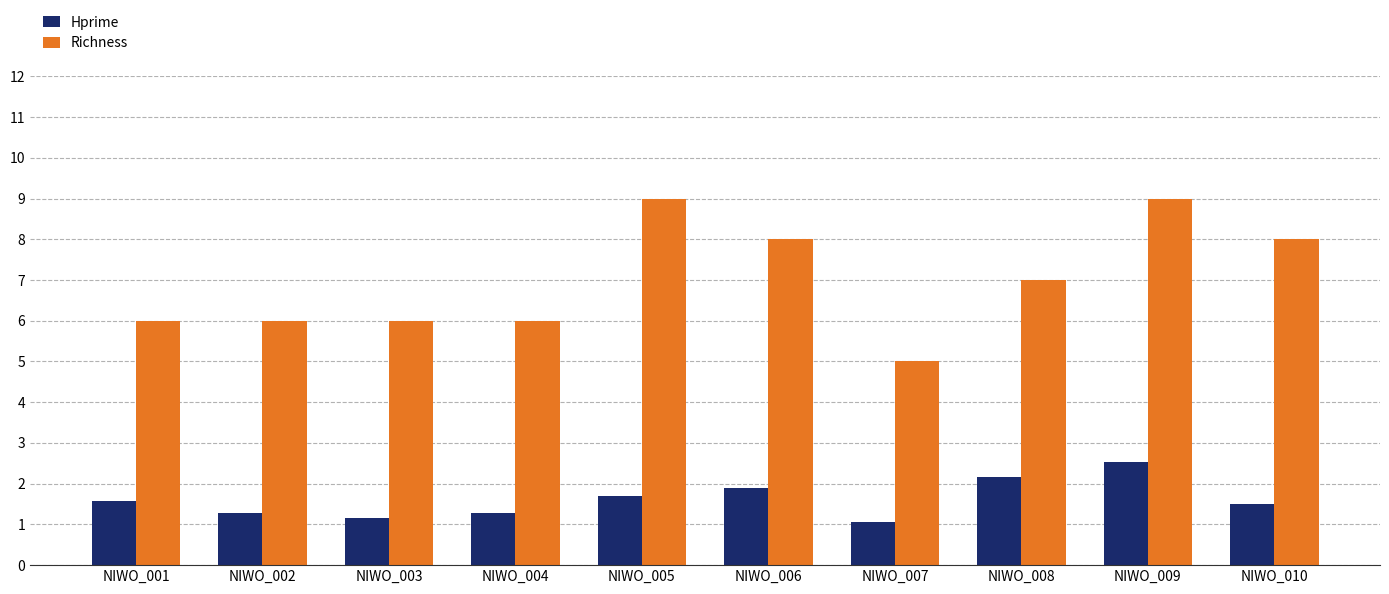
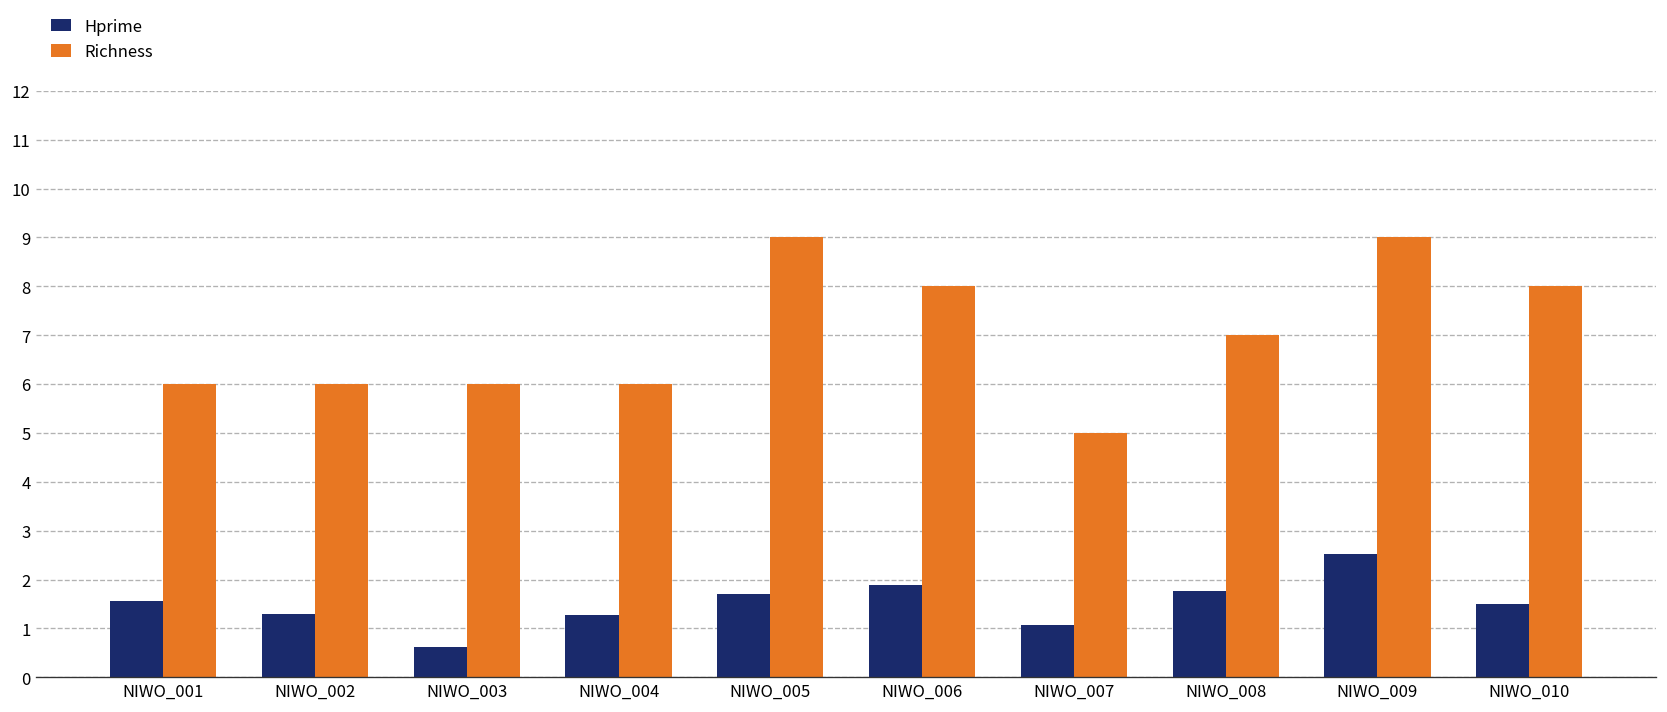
  {
    "Hprime": {
      "NIWO_001": 1.6,
      "NIWO_002": 1.3,
-     "NIWO_003": 1.2,
+     "NIWO_003": 0.6,
      "NIWO_004": 1.3,
      "NIWO_005": 1.7,
      "NIWO_006": 1.9,
      "NIWO_007": 1.1,
-     "NIWO_008": 2.2,
+     "NIWO_008": 1.8,
      "NIWO_009": 2.5,
      "NIWO_010": 1.5
    },
    "Richness": {
      "NIWO_001": 6.0,
      "NIWO_002": 6.0,
      "NIWO_003": 6.0,
      "NIWO_004": 6.0,
      "NIWO_005": 9.0,
      "NIWO_006": 8.0,
      "NIWO_007": 5.0,
      "NIWO_008": 7.0,
      "NIWO_009": 9.0,
      "NIWO_010": 8.0
    }
  }
